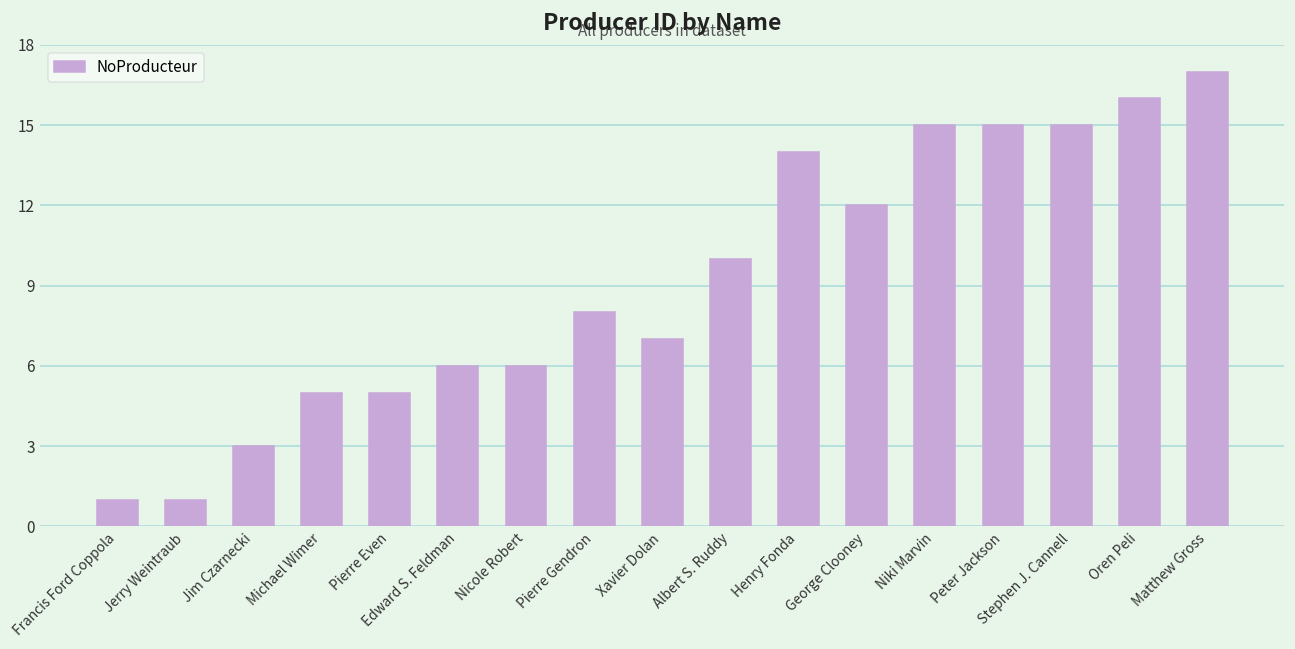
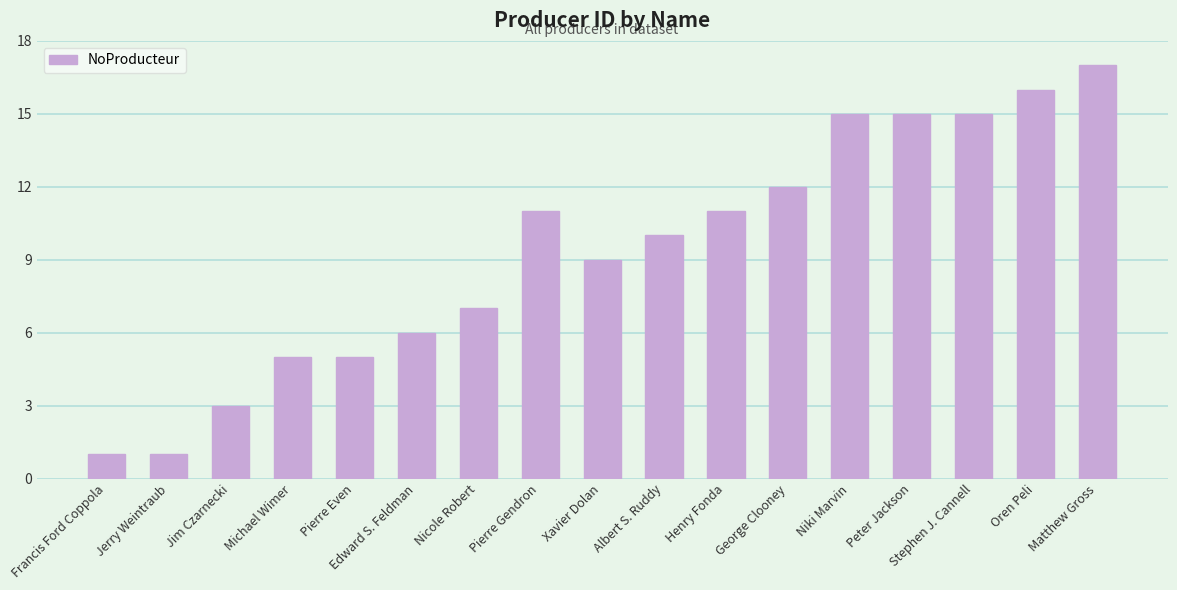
  {
    "Francis Ford Coppola": 1,
    "Jerry Weintraub": 1,
    "Jim Czarnecki": 3,
    "Michael Wimer": 5,
    "Pierre Even": 5,
    "Edward S. Feldman": 6,
-   "Nicole Robert": 6,
-   "Pierre Gendron": 8,
-   "Xavier Dolan": 7,
+   "Nicole Robert": 7,
+   "Pierre Gendron": 11,
+   "Xavier Dolan": 9,
    "Albert S. Ruddy": 10,
-   "Henry Fonda": 14,
+   "Henry Fonda": 11,
    "George Clooney": 12,
    "Niki Marvin": 15,
    "Peter Jackson": 15,
    "Stephen J. Cannell": 15,
    "Oren Peli": 16,
    "Matthew Gross": 17
  }
